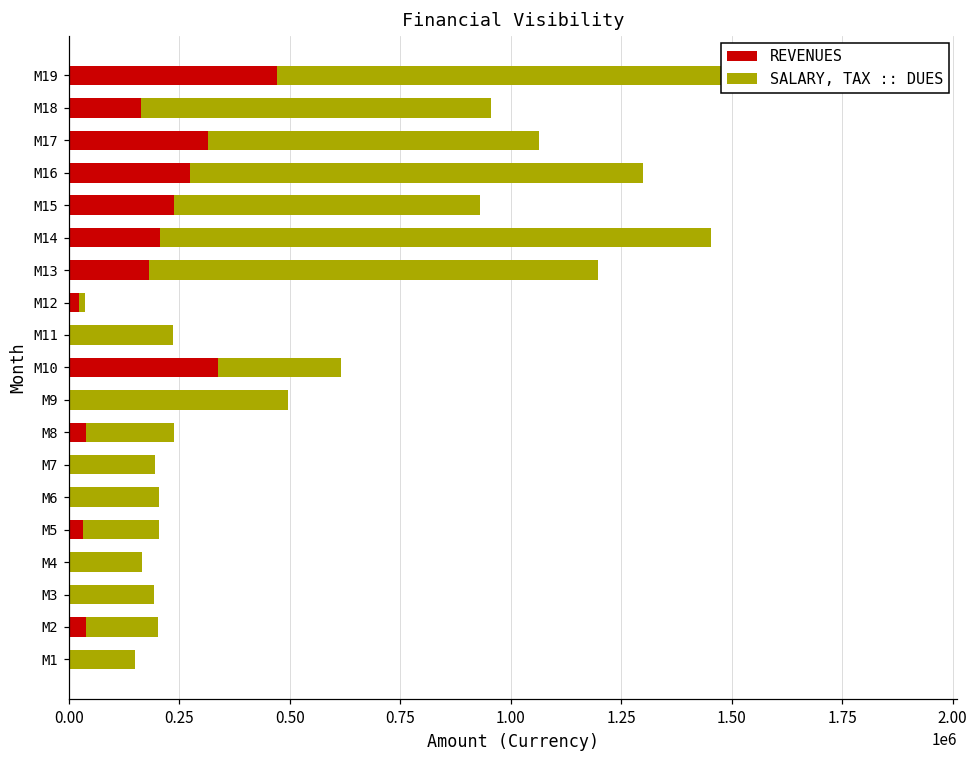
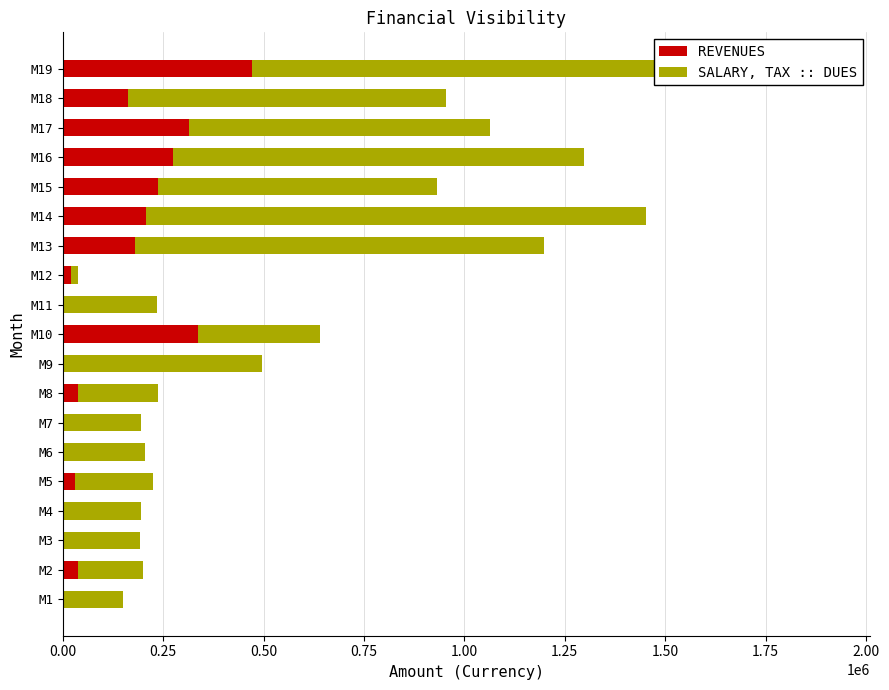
  {
    "REVENUES": {
      "M19": 470000,
      "M18": 160000,
      "M17": 310000,
      "M16": 270000,
      "M15": 240000,
      "M14": 210000,
      "M13": 180000,
      "M12": 20000,
      "M11": 0,
      "M10": 340000,
      "M9": 0,
      "M8": 40000,
      "M7": 0,
      "M6": 0,
      "M5": 30000,
      "M4": 0,
      "M3": 0,
      "M2": 40000,
      "M1": 0
    },
    "SALARY, TAX :: DUES": {
      "M18": 790000,
      "M17": 750000,
      "M16": 1020000,
      "M15": 690000,
      "M14": 1250000,
      "M13": 1020000,
      "M12": 20000,
      "M11": 240000,
-     "M10": 280000,
+     "M10": 300000,
      "M9": 500000,
      "M8": 200000,
      "M7": 190000,
      "M6": 200000,
-     "M5": 170000,
-     "M4": 170000,
+     "M5": 190000,
+     "M4": 190000,
      "M3": 190000,
      "M2": 160000,
      "M1": 150000
    }
  }
